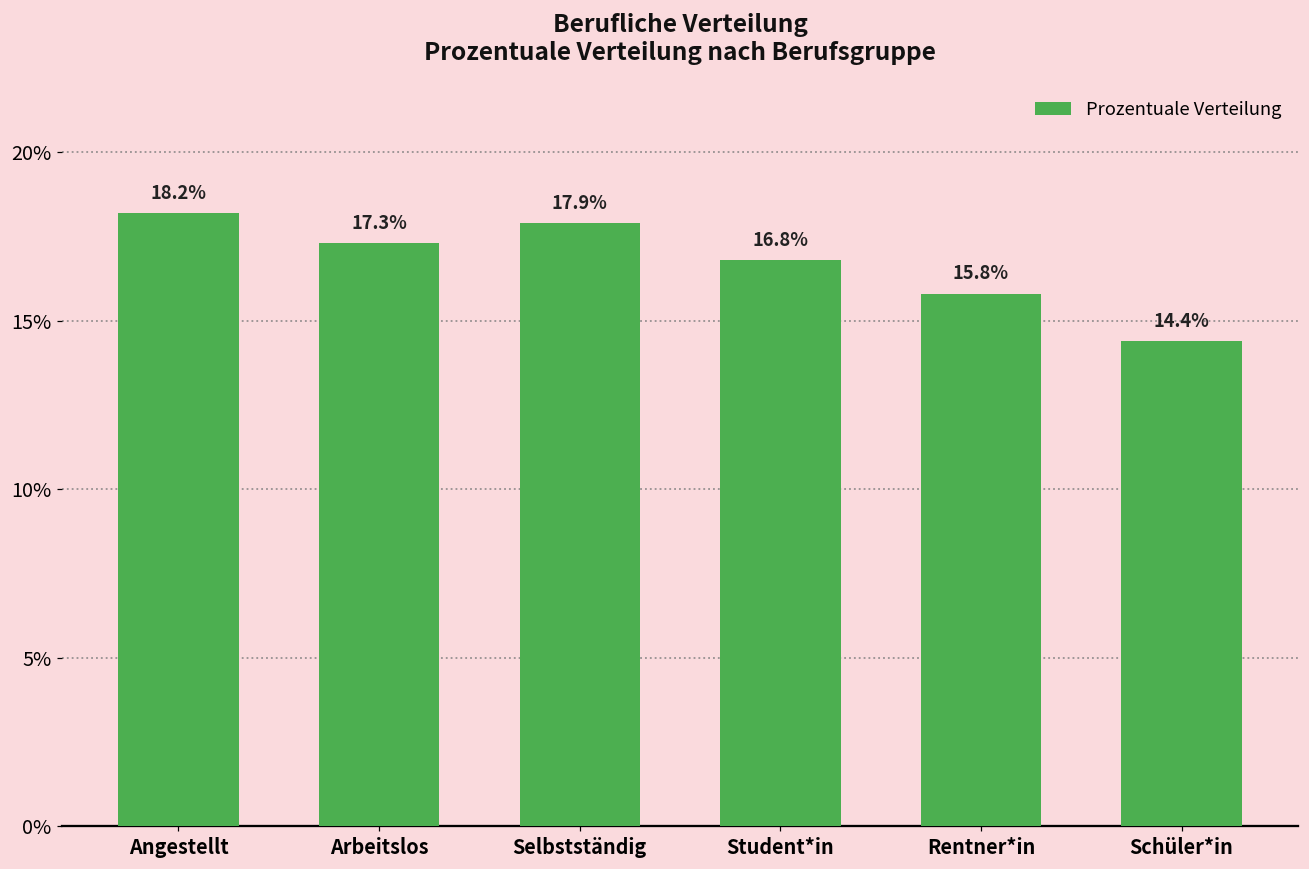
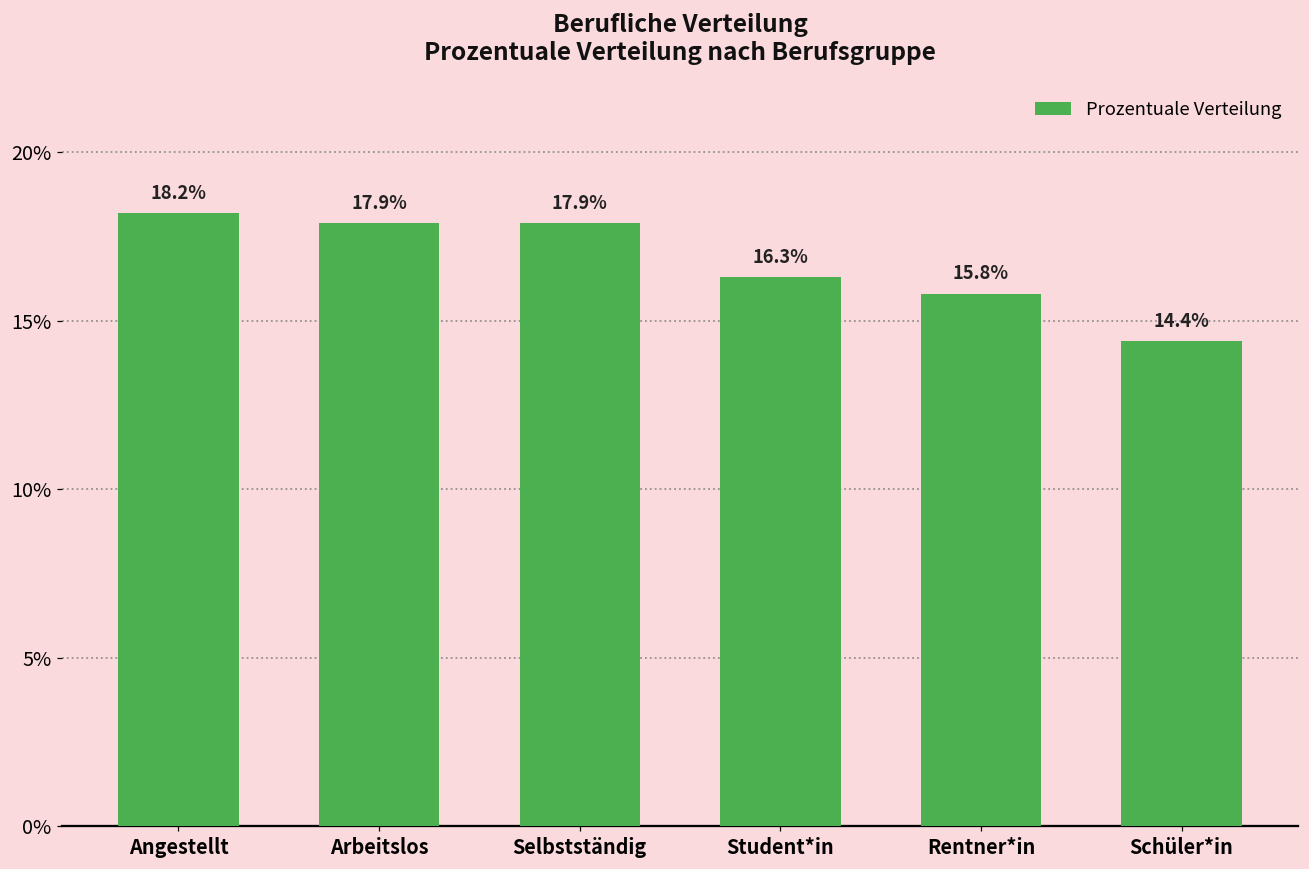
  {
    "Angestellt": "18.2%",
-   "Arbeitslos": "17.3%",
+   "Arbeitslos": "17.9%",
    "Selbstständig": "17.9%",
-   "Student*in": "16.8%",
+   "Student*in": "16.3%",
    "Rentner*in": "15.8%",
    "Schüler*in": "14.4%"
  }
